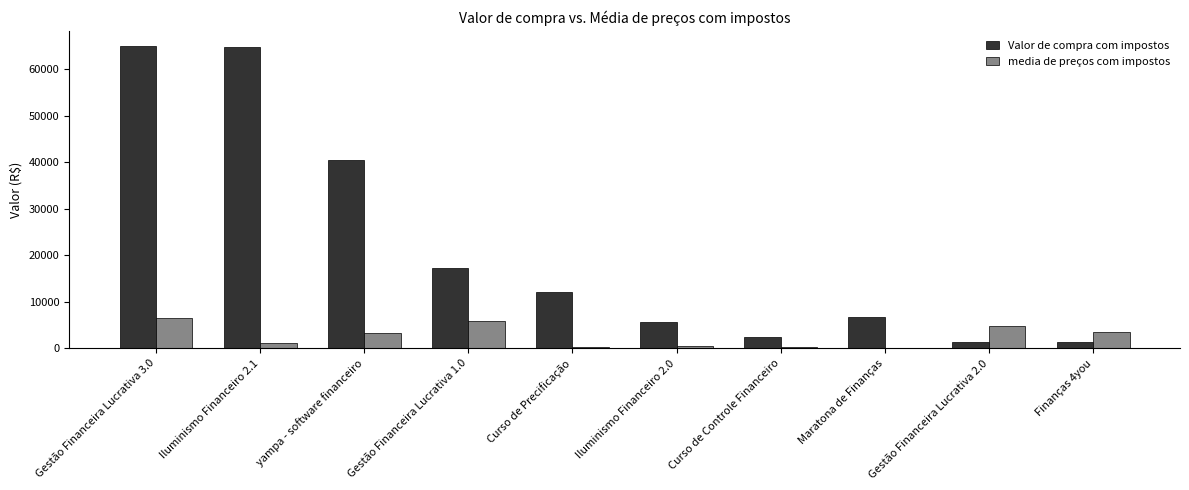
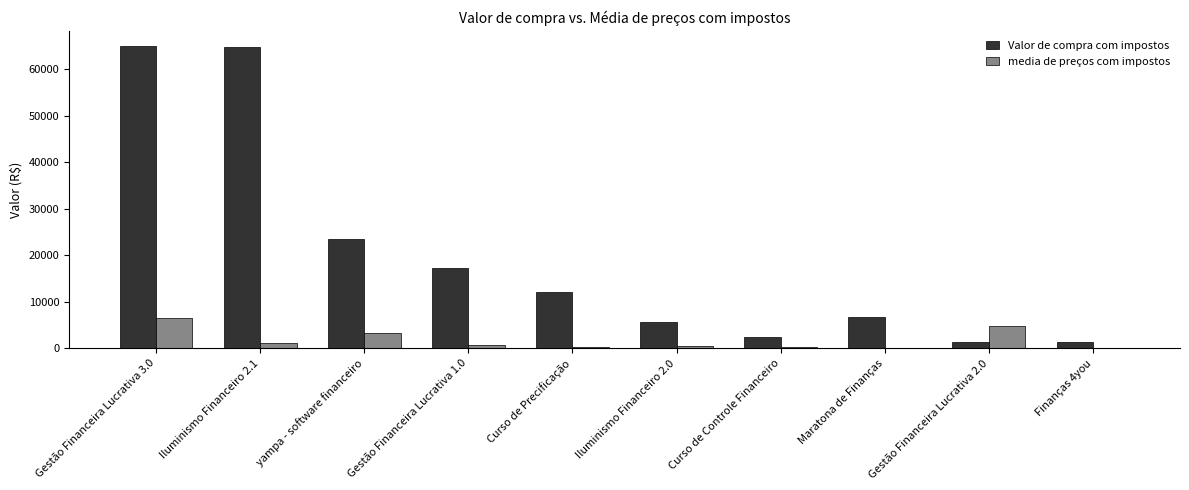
  {
    "Valor de compra com impostos": {
      "Gestão Financeira Lucrativa 3.0": 65000,
      "Iluminismo Financeiro 2.1": 65000,
-     "yampa - software financeiro": 40000,
+     "yampa - software financeiro": 23000,
      "Gestão Financeira Lucrativa 1.0": 17000,
      "Curso de Precificação": 12000,
      "Iluminismo Financeiro 2.0": 6000,
      "Curso de Controle Financeiro": 2000,
      "Maratona de Finanças": 7000,
      "Gestão Financeira Lucrativa 2.0": 1000,
      "Finanças 4you": 1000
    },
    "media de preços com impostos": {
      "Gestão Financeira Lucrativa 3.0": 7000,
      "Iluminismo Financeiro 2.1": 1000,
      "yampa - software financeiro": 3000,
-     "Gestão Financeira Lucrativa 1.0": 6000,
+     "Gestão Financeira Lucrativa 1.0": 1000,
      "Gestão Financeira Lucrativa 2.0": 5000,
-     "Finanças 4you": 4000
+     "Finanças 4you": 0
    }
  }
